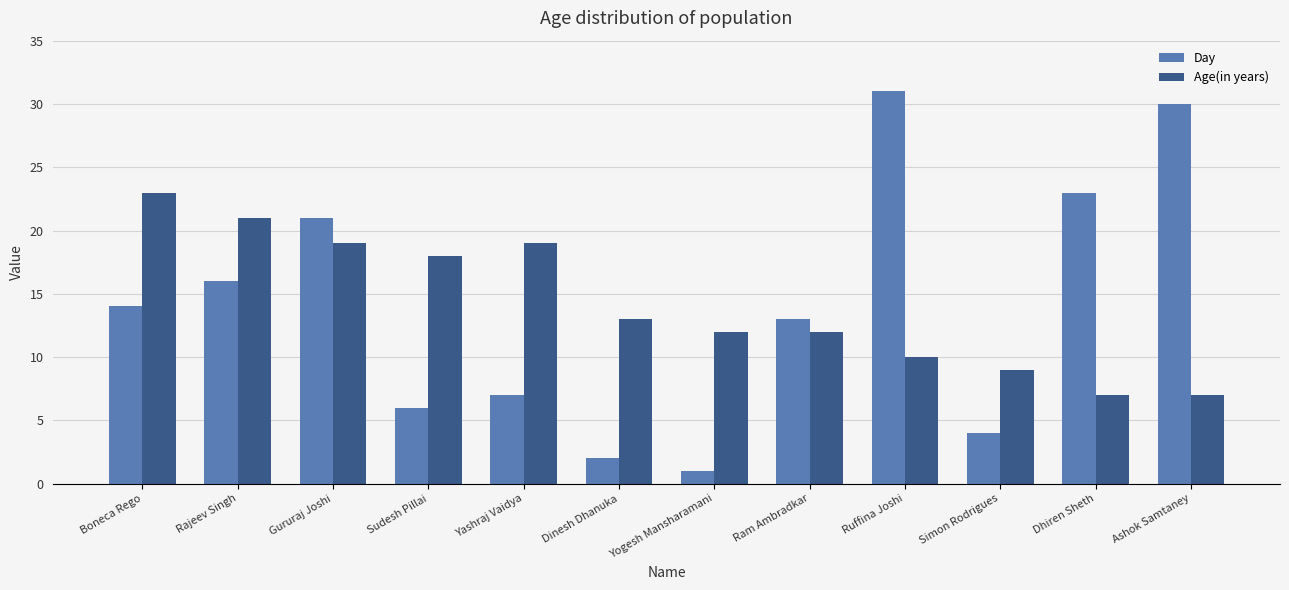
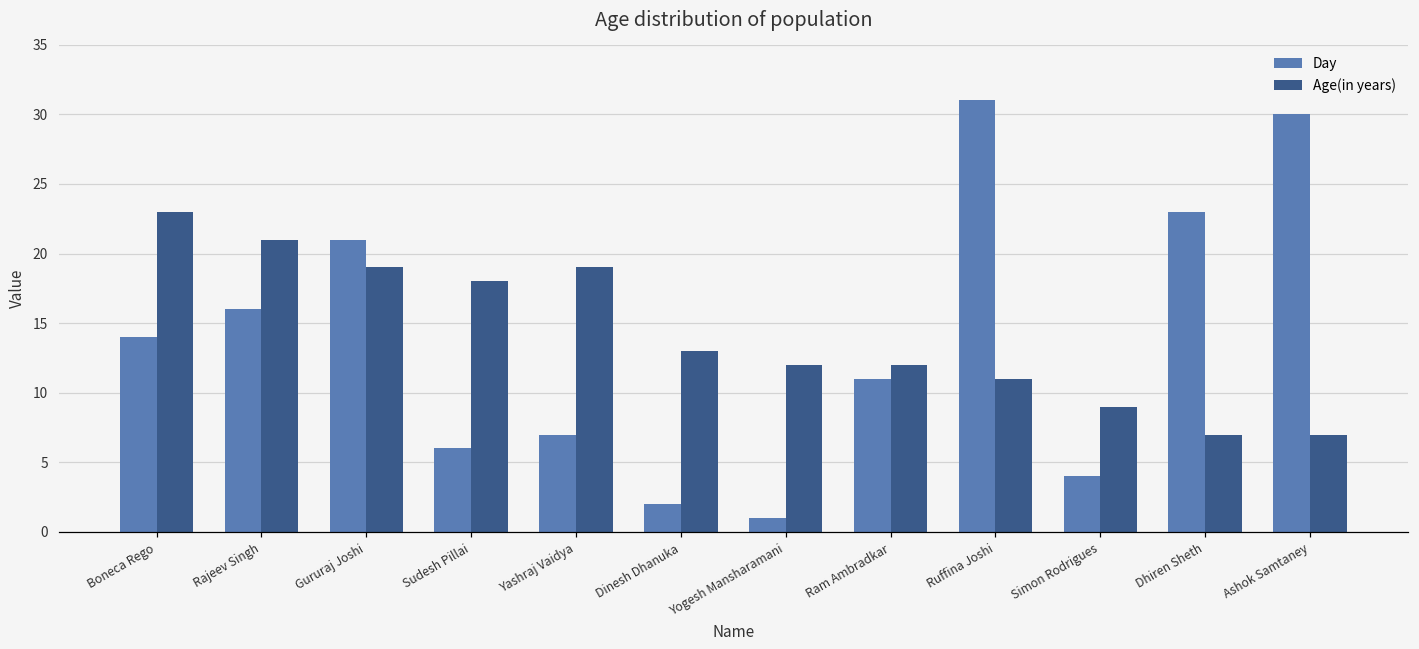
  {
    "Day": {
      "Boneca Rego": 14,
      "Rajeev Singh": 16,
      "Gururaj Joshi": 21,
      "Sudesh Pillai": 6,
      "Yashraj Vaidya": 7,
      "Dinesh Dhanuka": 2,
      "Yogesh Mansharamani": 1,
-     "Ram Ambradkar": 13,
+     "Ram Ambradkar": 11,
      "Ruffina Joshi": 31,
      "Simon Rodrigues": 4,
      "Dhiren Sheth": 23,
      "Ashok Samtaney": 30
    },
    "Age(in years)": {
      "Boneca Rego": 23,
      "Rajeev Singh": 21,
      "Gururaj Joshi": 19,
      "Sudesh Pillai": 18,
      "Yashraj Vaidya": 19,
      "Dinesh Dhanuka": 13,
      "Yogesh Mansharamani": 12,
      "Ram Ambradkar": 12,
-     "Ruffina Joshi": 10,
+     "Ruffina Joshi": 11,
      "Simon Rodrigues": 9,
      "Dhiren Sheth": 7,
      "Ashok Samtaney": 7
    }
  }
